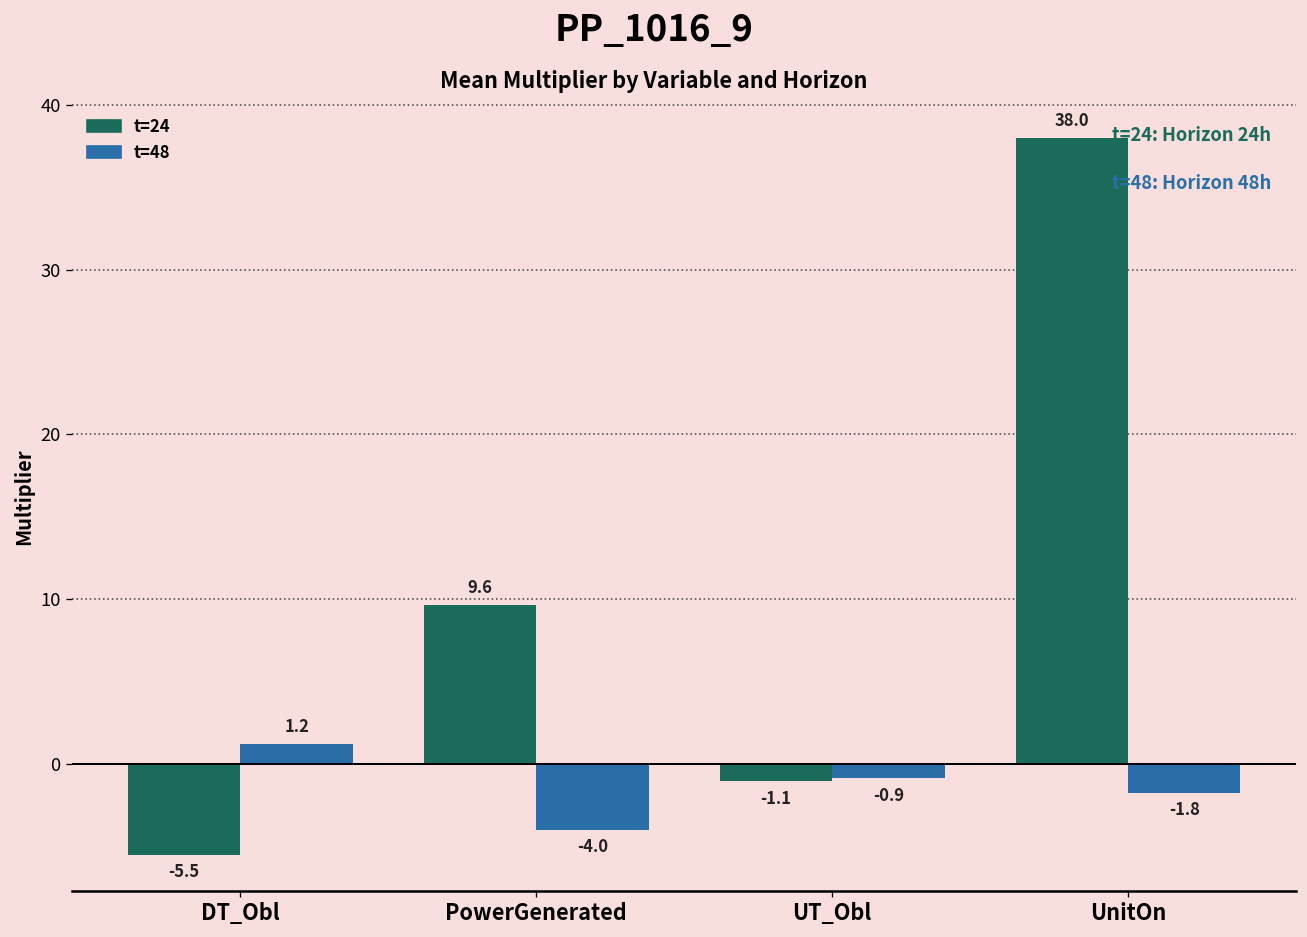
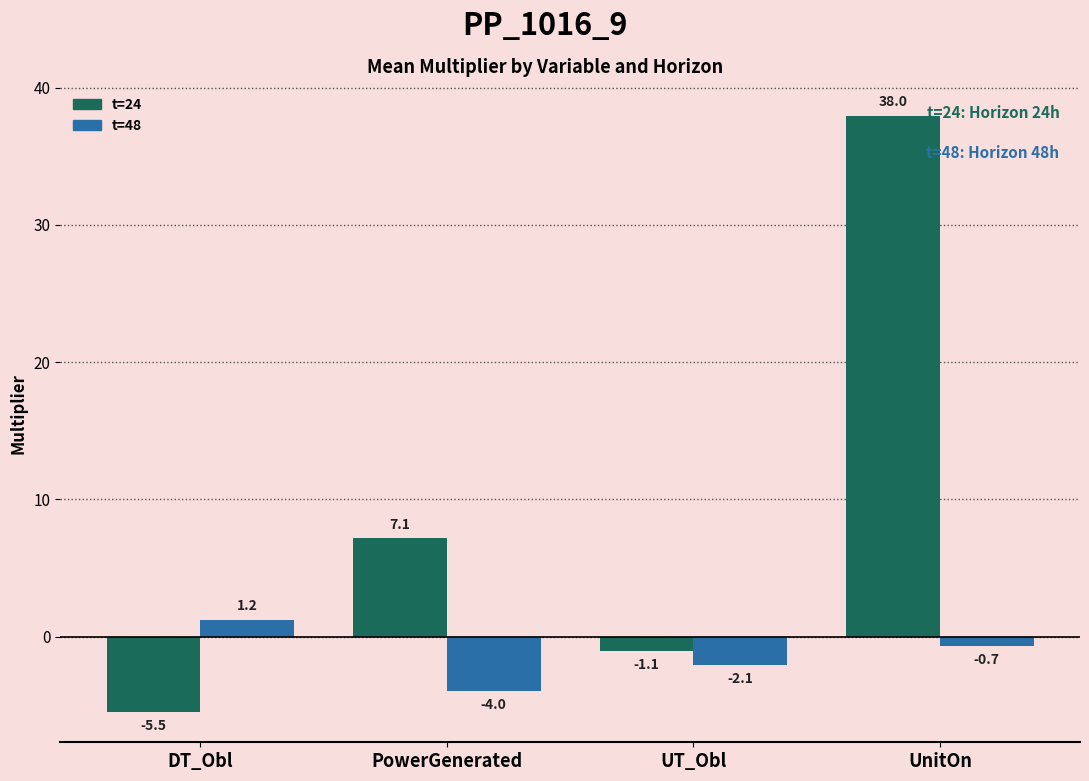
  {
    "t=24": {
      "DT_Obl": -5.5,
-     "PowerGenerated": 9.6,
+     "PowerGenerated": 7.1,
      "UT_Obl": -1.1,
      "UnitOn": 38.0
    },
    "t=48": {
      "DT_Obl": 1.2,
      "PowerGenerated": -4.0,
-     "UT_Obl": -0.9,
-     "UnitOn": -1.8
+     "UT_Obl": -2.1,
+     "UnitOn": -0.7
    }
  }
